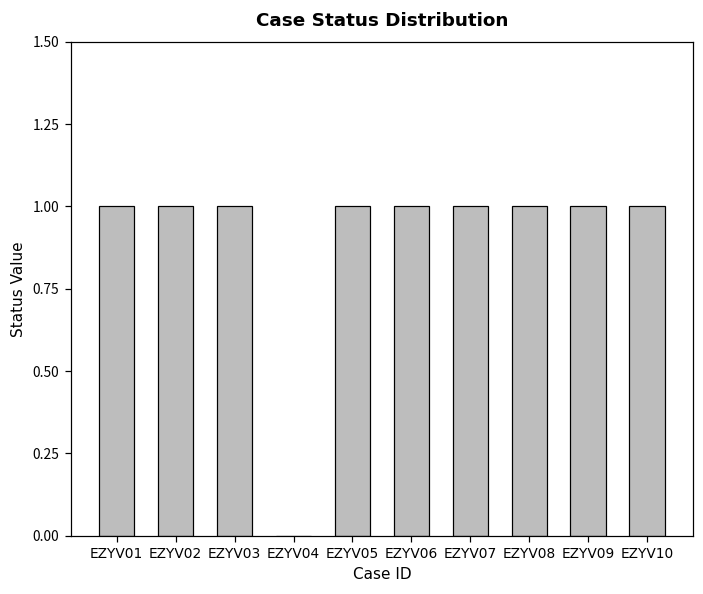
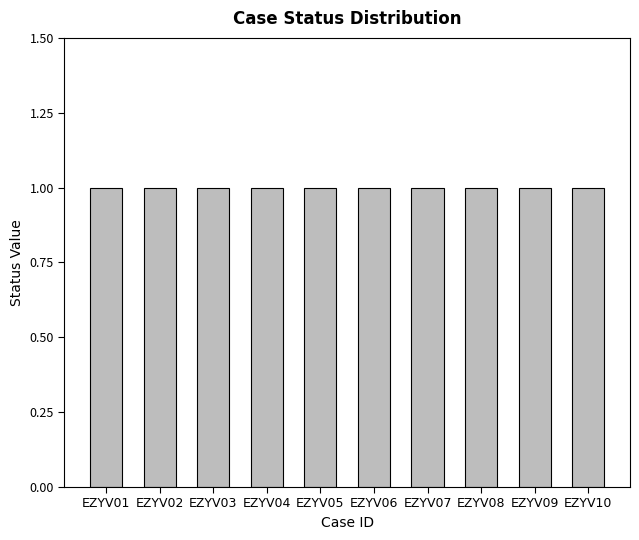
  {
    "EZYV01": 1,
    "EZYV02": 1,
    "EZYV03": 1,
-   "EZYV04": 0,
+   "EZYV04": 1,
    "EZYV05": 1,
    "EZYV06": 1,
    "EZYV07": 1,
    "EZYV08": 1,
    "EZYV09": 1,
    "EZYV10": 1
  }
